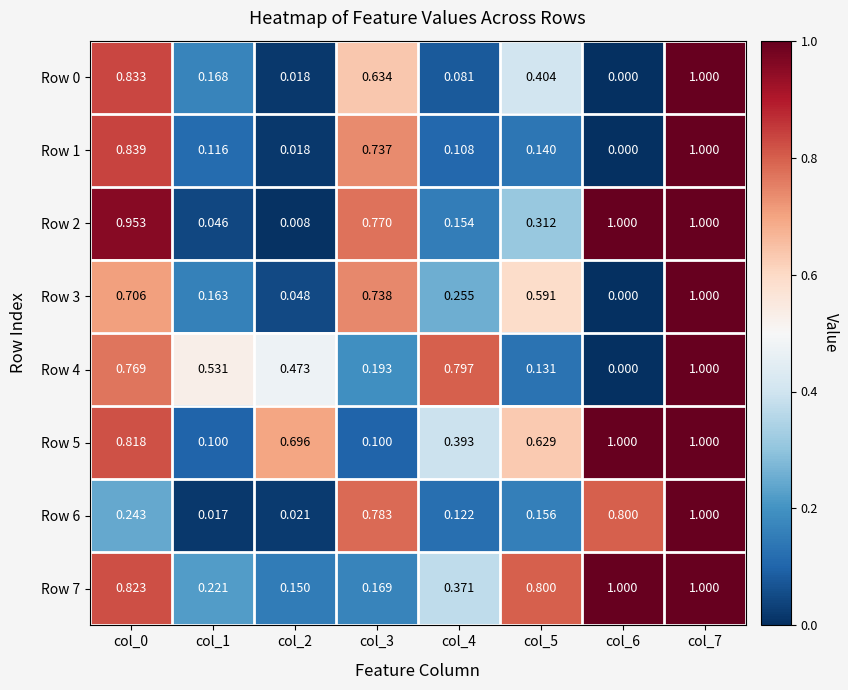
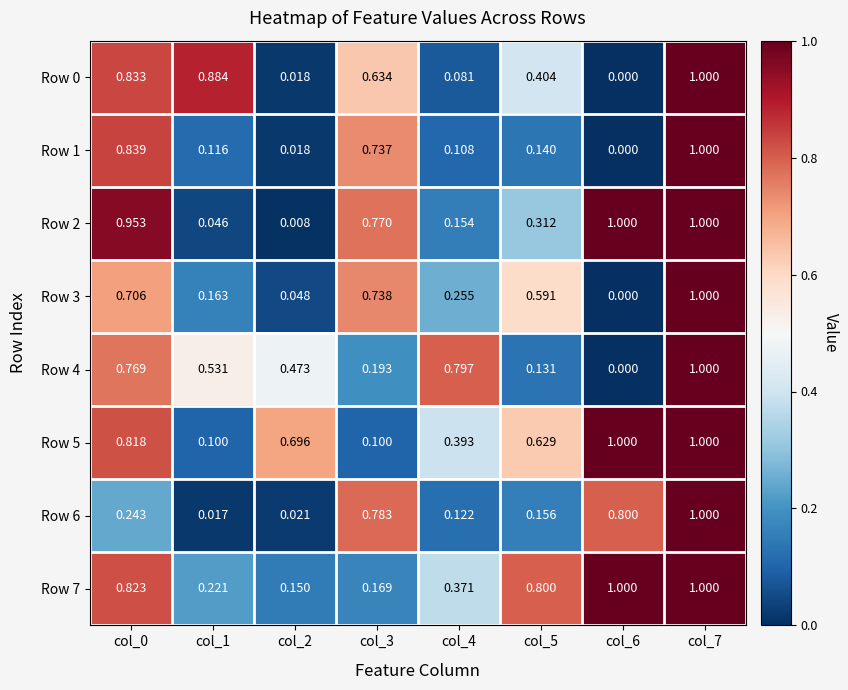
  {
    "Row 0": {
      "col_0": 0.833,
-     "col_1": 0.168,
+     "col_1": 0.884,
      "col_2": 0.018,
      "col_3": 0.634,
      "col_4": 0.081,
      "col_5": 0.404,
      "col_6": 0.000,
      "col_7": 1.000
    },
    "Row 1": {
      "col_0": 0.839,
      "col_1": 0.116,
      "col_2": 0.018,
      "col_3": 0.737,
      "col_4": 0.108,
      "col_5": 0.140,
      "col_6": 0.000,
      "col_7": 1.000
    },
    "Row 2": {
      "col_0": 0.953,
      "col_1": 0.046,
      "col_2": 0.008,
      "col_3": 0.770,
      "col_4": 0.154,
      "col_5": 0.312,
      "col_6": 1.000,
      "col_7": 1.000
    },
    "Row 3": {
      "col_0": 0.706,
      "col_1": 0.163,
      "col_2": 0.048,
      "col_3": 0.738,
      "col_4": 0.255,
      "col_5": 0.591,
      "col_6": 0.000,
      "col_7": 1.000
    },
    "Row 4": {
      "col_0": 0.769,
      "col_1": 0.531,
      "col_2": 0.473,
      "col_3": 0.193,
      "col_4": 0.797,
      "col_5": 0.131,
      "col_6": 0.000,
      "col_7": 1.000
    },
    "Row 5": {
      "col_0": 0.818,
      "col_1": 0.100,
      "col_2": 0.696,
      "col_3": 0.100,
      "col_4": 0.393,
      "col_5": 0.629,
      "col_6": 1.000,
      "col_7": 1.000
    },
    "Row 6": {
      "col_0": 0.243,
      "col_1": 0.017,
      "col_2": 0.021,
      "col_3": 0.783,
      "col_4": 0.122,
      "col_5": 0.156,
      "col_6": 0.800,
      "col_7": 1.000
    },
    "Row 7": {
      "col_0": 0.823,
      "col_1": 0.221,
      "col_2": 0.150,
      "col_3": 0.169,
      "col_4": 0.371,
      "col_5": 0.800,
      "col_6": 1.000,
      "col_7": 1.000
    }
  }
